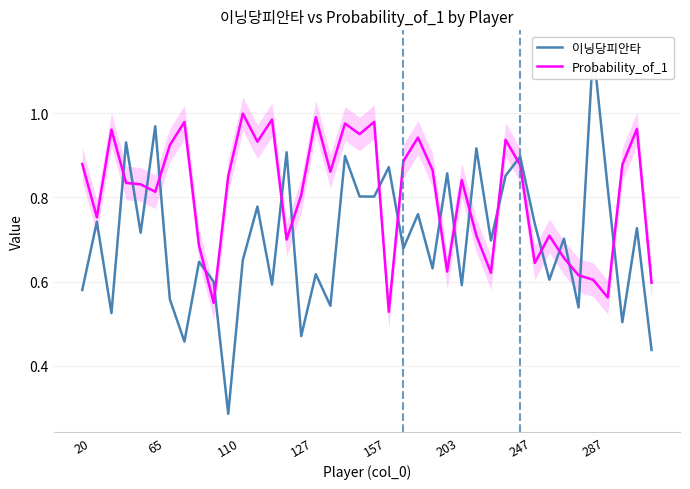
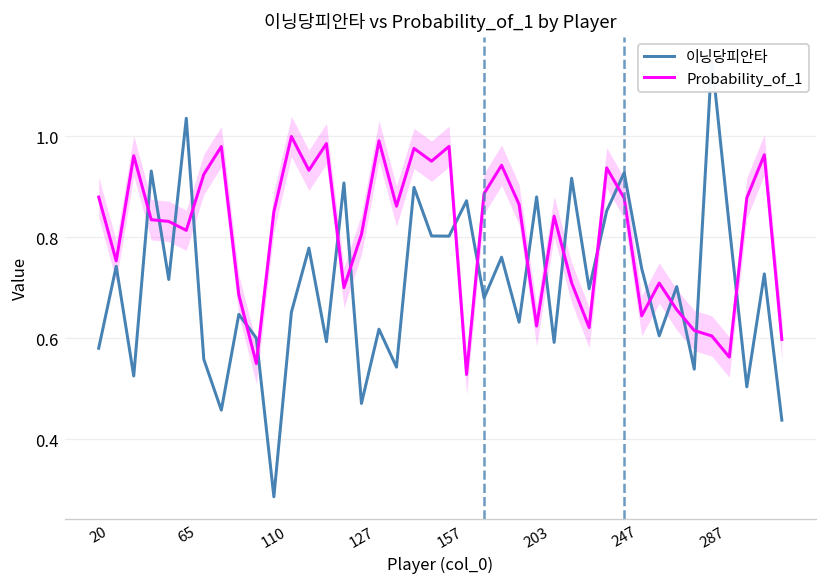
  {
    "이닝당피안타": {
      "20": 0.58,
-     "65": 0.97,
+     "65": 1.04,
      "110": 0.29,
      "127": 0.47,
      "157": 0.80,
-     "203": 0.86,
-     "247": 0.90
+     "203": 0.88,
+     "247": 0.93
    }
  }
